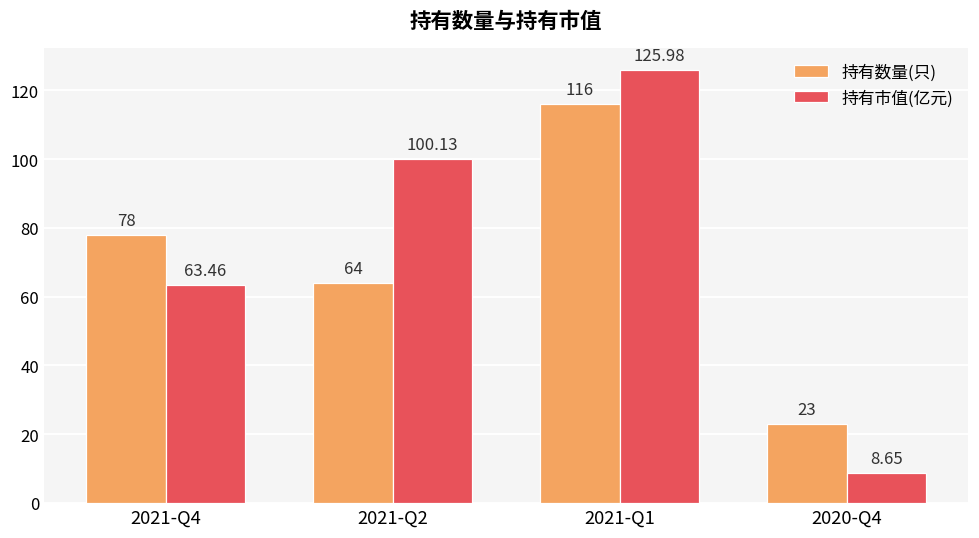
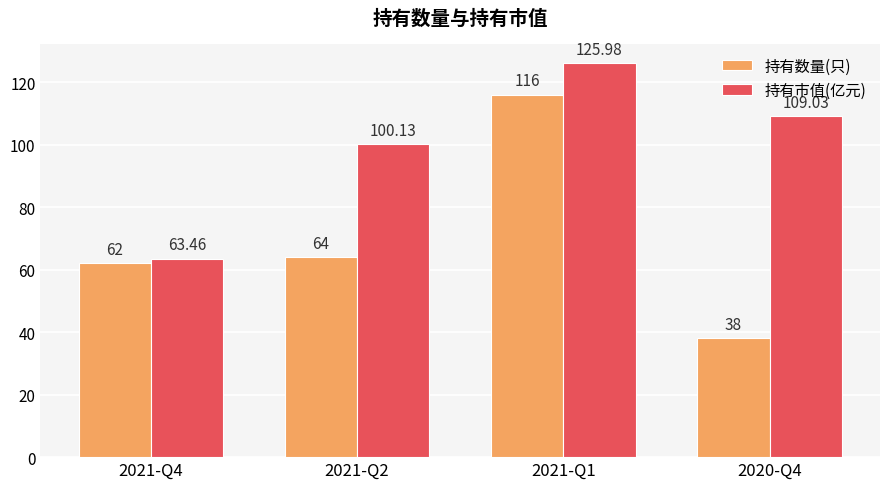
  {
    "持有数量(只)": {
-     "2021-Q4": 78,
+     "2021-Q4": 62,
      "2021-Q2": 64,
      "2021-Q1": 116,
-     "2020-Q4": 23
+     "2020-Q4": 38
    },
    "持有市值(亿元)": {
      "2021-Q4": 63.46,
      "2021-Q2": 100.13,
      "2021-Q1": 125.98,
-     "2020-Q4": 8.65
+     "2020-Q4": 109.03
    }
  }
